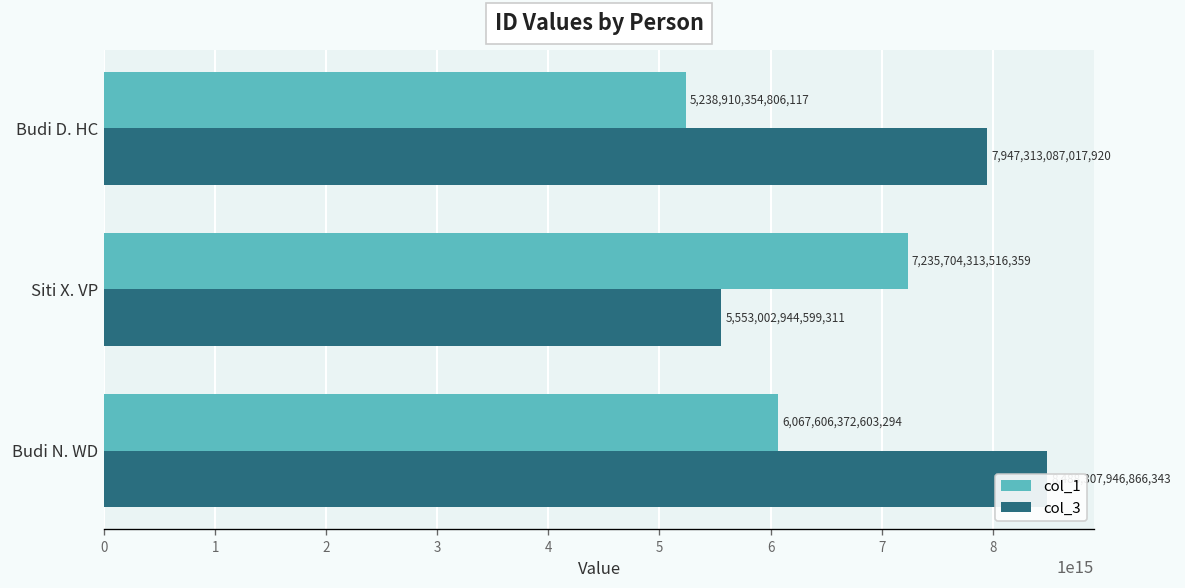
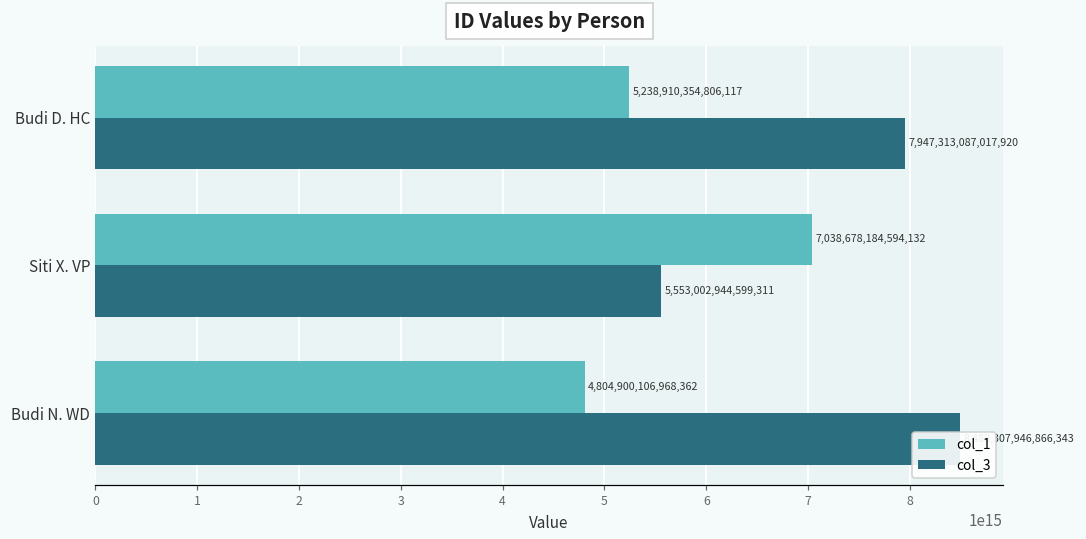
  {
    "col_1": {
      "Budi D. HC": "5,238,910,354,806,117",
-     "Siti X. VP": "7,235,704,313,516,359",
-     "Budi N. WD": "6,067,606,372,603,294"
+     "Siti X. VP": "7,038,678,184,594,132",
+     "Budi N. WD": "4,804,900,106,968,362"
    },
    "col_3": {
      "Budi D. HC": "7,947,313,087,017,920",
      "Siti X. VP": "5,553,002,944,599,311"
    }
  }
